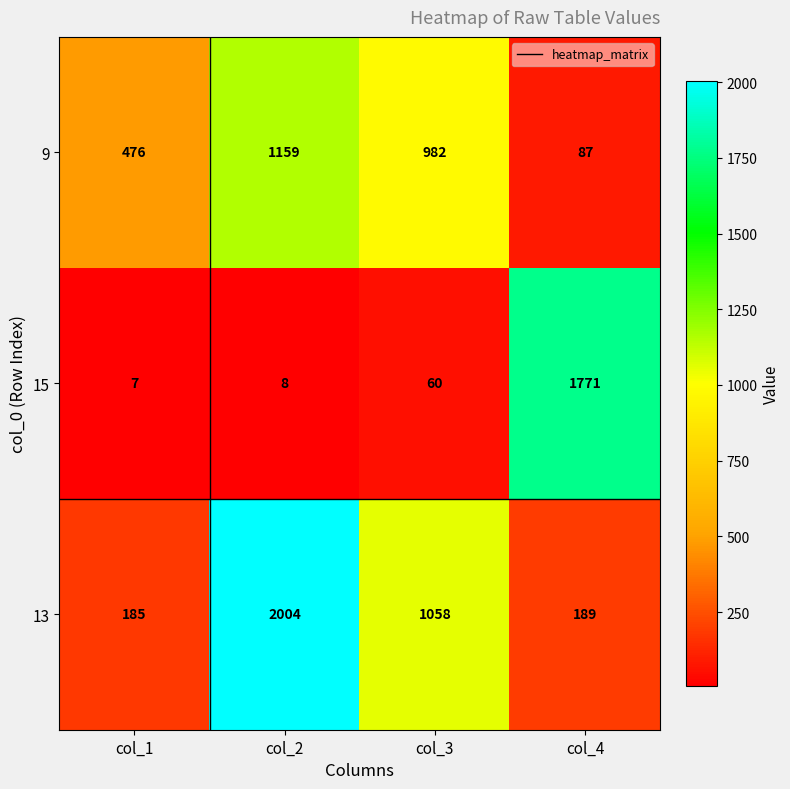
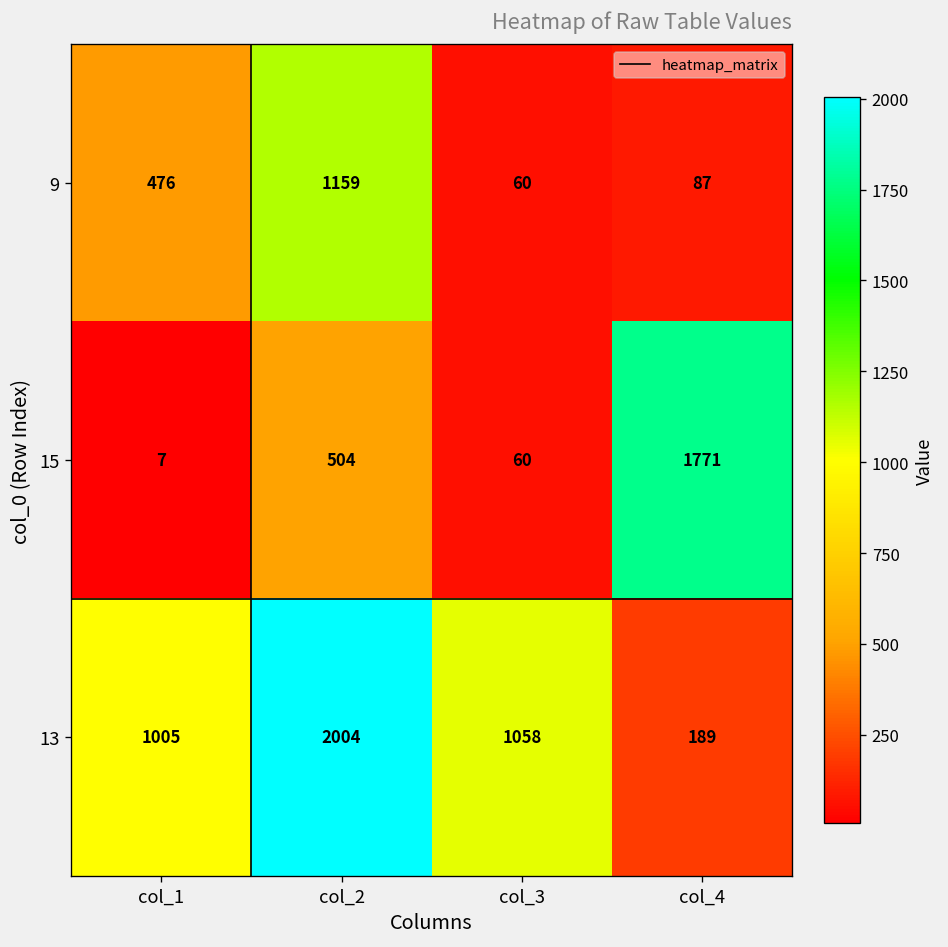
  {
    "9": {
      "col_1": 476,
      "col_2": 1159,
-     "col_3": 982,
+     "col_3": 60,
      "col_4": 87
    },
    "15": {
      "col_1": 7,
-     "col_2": 8,
+     "col_2": 504,
      "col_3": 60,
      "col_4": 1771
    },
    "13": {
-     "col_1": 185,
+     "col_1": 1005,
      "col_2": 2004,
      "col_3": 1058,
      "col_4": 189
    }
  }
